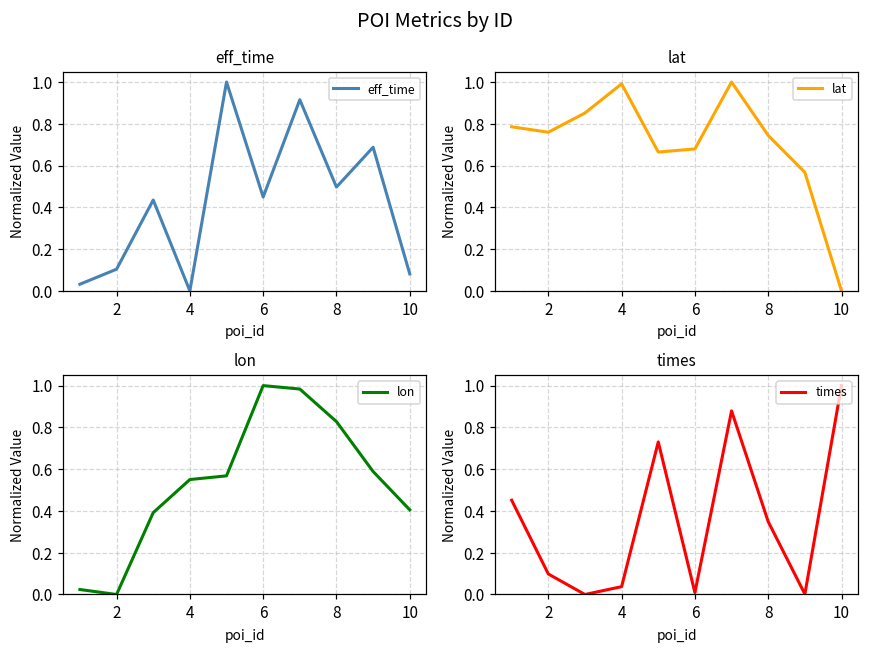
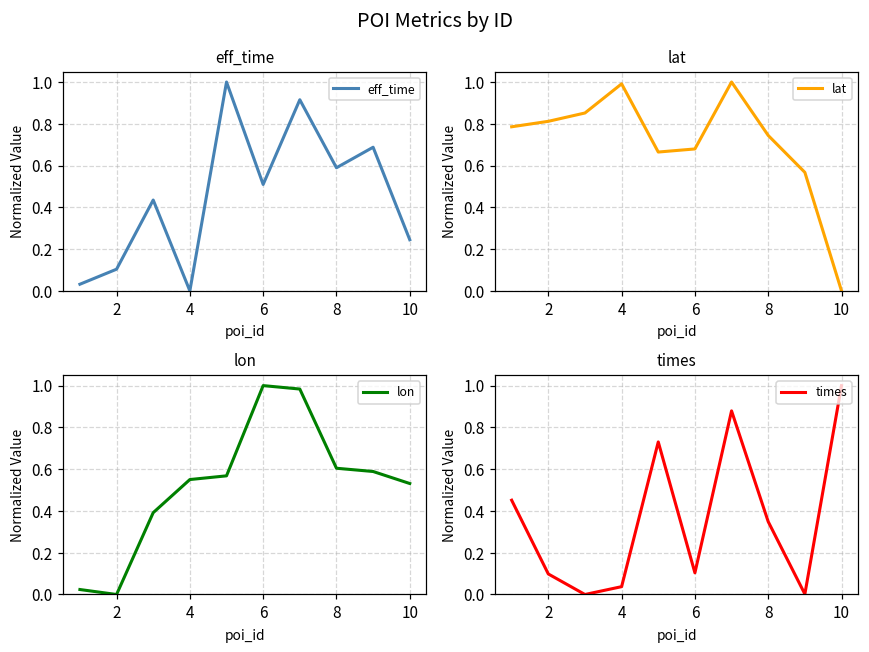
  {
    "eff_time": {
      "2": 0.10,
      "4": 0.00,
-     "6": 0.45,
-     "8": 0.50,
-     "10": 0.08
+     "6": 0.51,
+     "8": 0.59,
+     "10": 0.24
    },
    "lat": {
-     "2": 0.76,
+     "2": 0.81,
      "4": 0.99,
      "6": 0.68,
      "8": 0.74,
      "10": 0.00
    },
    "lon": {
      "2": 0.00,
      "4": 0.55,
      "6": 1.00,
-     "8": 0.83,
-     "10": 0.41
+     "8": 0.60,
+     "10": 0.53
    },
    "times": {
      "2": 0.10,
      "4": 0.04,
-     "6": 0.01,
+     "6": 0.10,
      "8": 0.35
    }
  }
